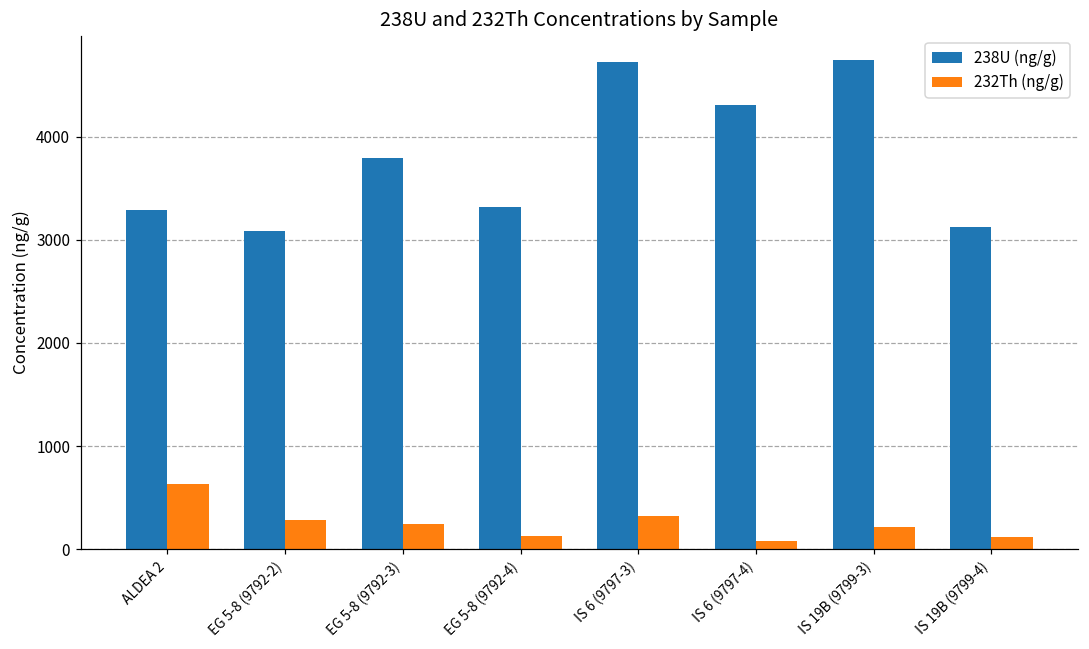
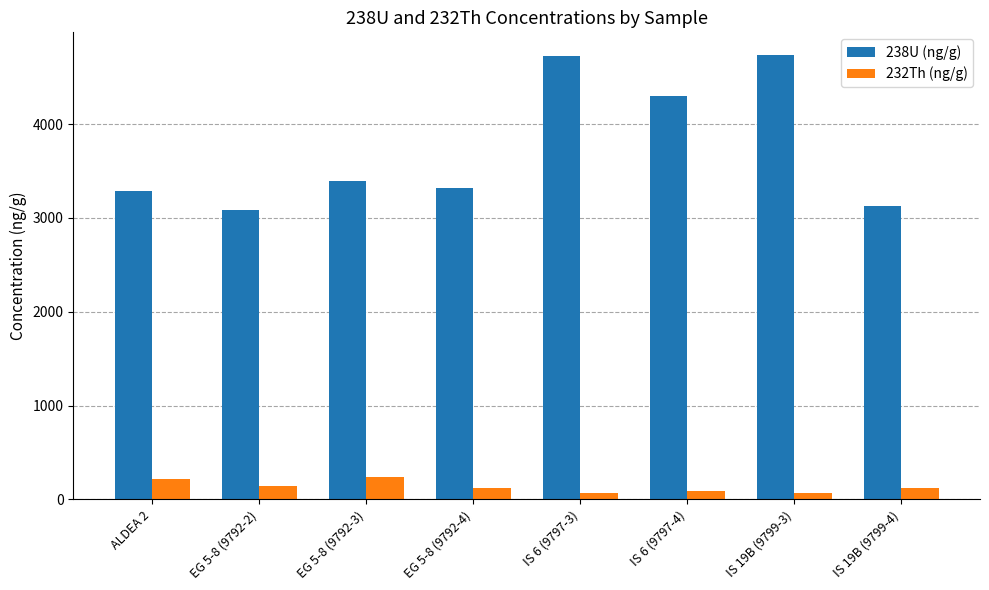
  {
    "238U (ng/g)": {
      "ALDEA 2": 3300,
      "EG 5-8 (9792-2)": 3100,
-     "EG 5-8 (9792-3)": 3800,
+     "EG 5-8 (9792-3)": 3400,
      "EG 5-8 (9792-4)": 3300,
      "IS 6 (9797-3)": 4700,
      "IS 6 (9797-4)": 4300,
      "IS 19B (9799-3)": 4700,
      "IS 19B (9799-4)": 3100
    },
    "232Th (ng/g)": {
-     "ALDEA 2": 600,
-     "EG 5-8 (9792-2)": 300,
+     "ALDEA 2": 200,
+     "EG 5-8 (9792-2)": 100,
      "EG 5-8 (9792-3)": 200,
      "EG 5-8 (9792-4)": 100,
-     "IS 6 (9797-3)": 300,
+     "IS 6 (9797-3)": 100,
      "IS 6 (9797-4)": 100,
-     "IS 19B (9799-3)": 200,
+     "IS 19B (9799-3)": 100,
      "IS 19B (9799-4)": 100
    }
  }
